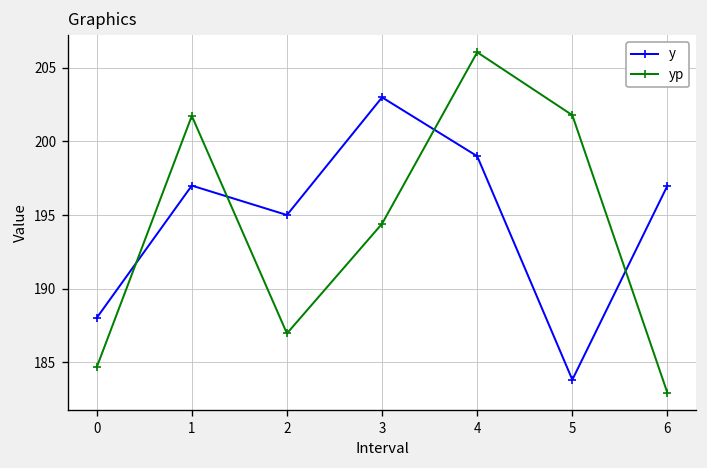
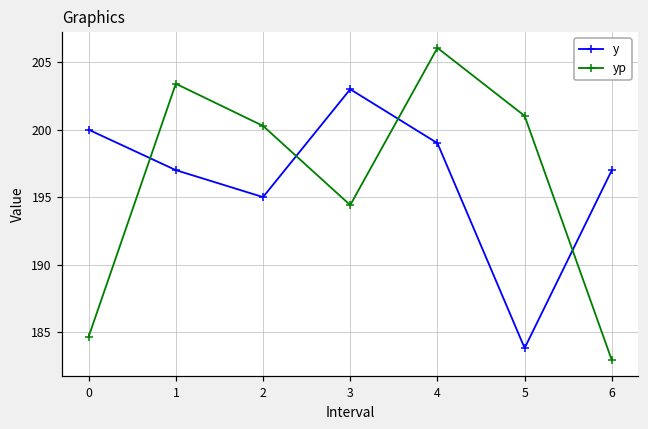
  {
    "y": {
-     "0": 188,
+     "0": 200,
      "1": 197,
      "2": 195,
      "3": 203,
      "4": 199,
      "5": 184,
      "6": 197
    },
    "yp": {
      "0": 184.6,
-     "1": 201.7,
-     "2": 186.9,
+     "1": 203.4,
+     "2": 200.3,
      "3": 194.4,
      "4": 206.1,
-     "5": 201.8,
+     "5": 201.0,
      "6": 182.9
    }
  }
